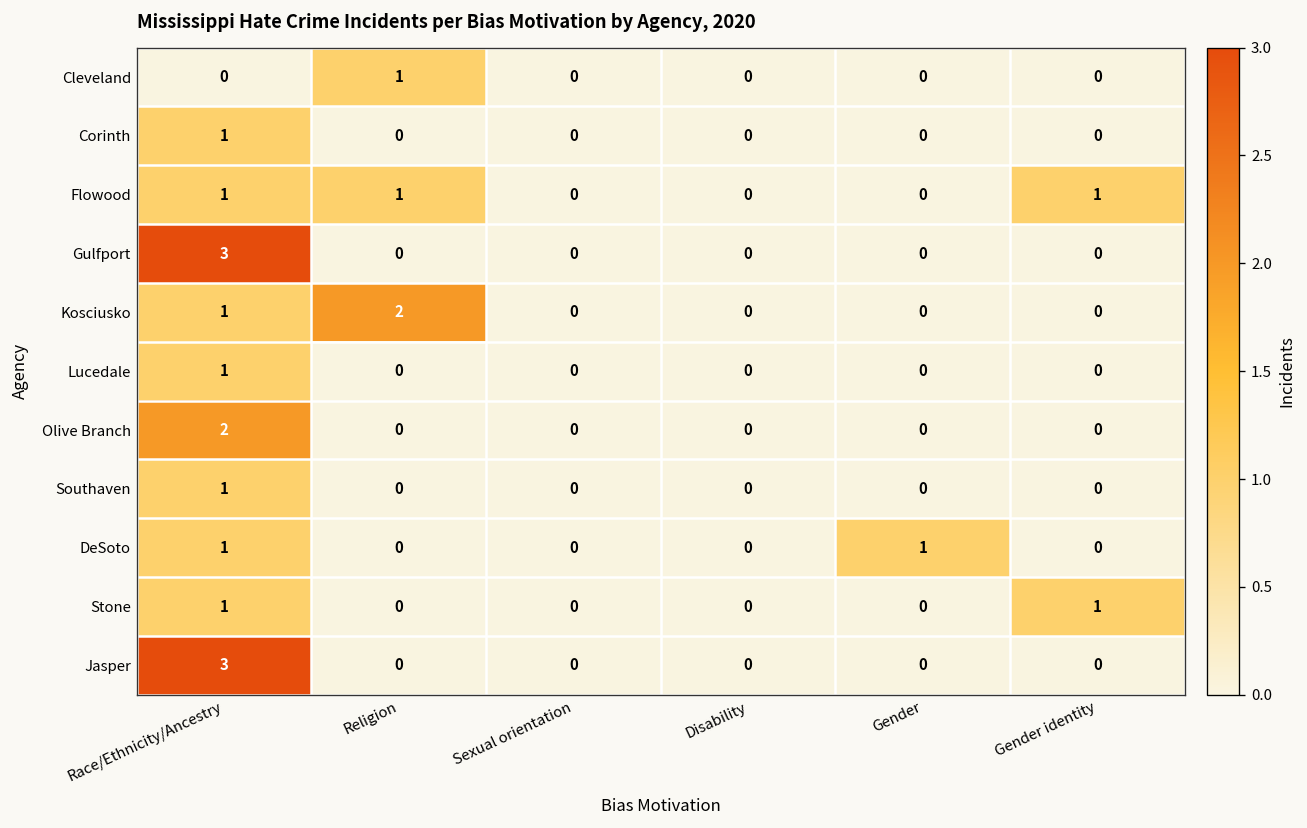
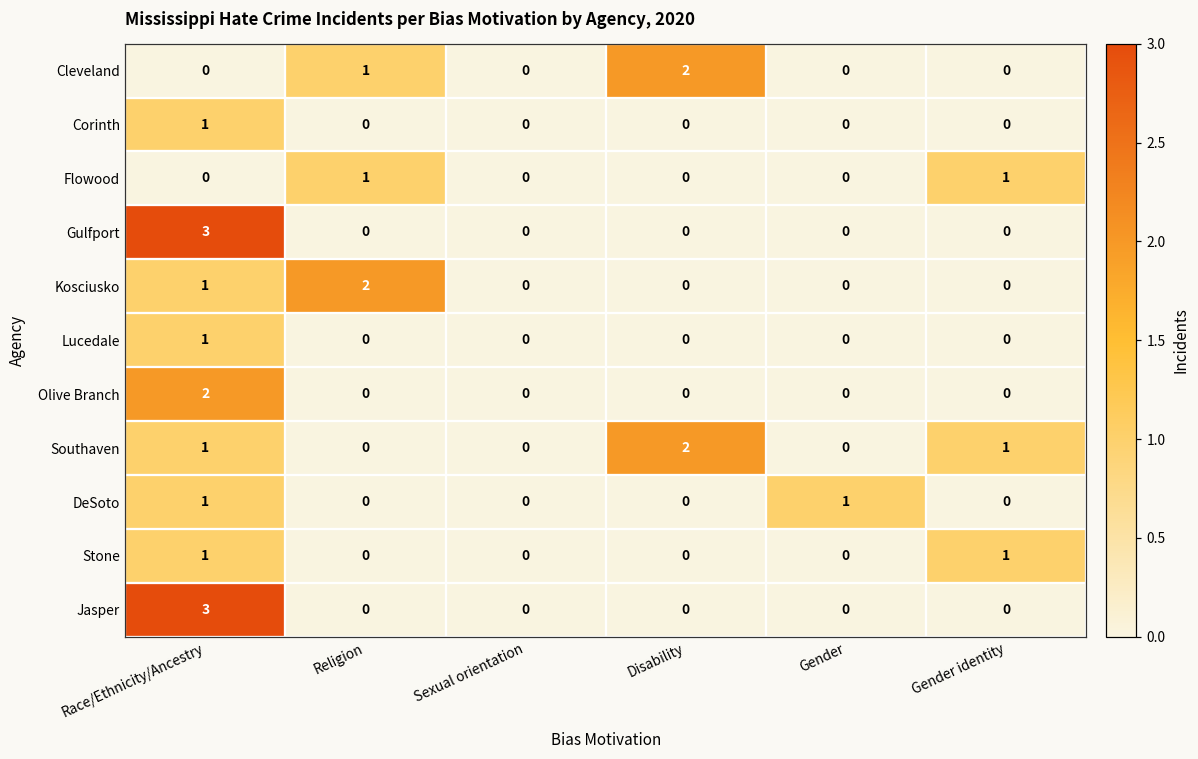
  {
    "Cleveland": {
      "Race/Ethnicity/Ancestry": 0,
      "Religion": 1,
      "Sexual orientation": 0,
-     "Disability": 0,
+     "Disability": 2,
      "Gender": 0,
      "Gender identity": 0
    },
    "Corinth": {
      "Race/Ethnicity/Ancestry": 1,
      "Religion": 0,
      "Sexual orientation": 0,
      "Disability": 0,
      "Gender": 0,
      "Gender identity": 0
    },
    "Flowood": {
-     "Race/Ethnicity/Ancestry": 1,
+     "Race/Ethnicity/Ancestry": 0,
      "Religion": 1,
      "Sexual orientation": 0,
      "Disability": 0,
      "Gender": 0,
      "Gender identity": 1
    },
    "Gulfport": {
      "Race/Ethnicity/Ancestry": 3,
      "Religion": 0,
      "Sexual orientation": 0,
      "Disability": 0,
      "Gender": 0,
      "Gender identity": 0
    },
    "Kosciusko": {
      "Race/Ethnicity/Ancestry": 1,
      "Religion": 2,
      "Sexual orientation": 0,
      "Disability": 0,
      "Gender": 0,
      "Gender identity": 0
    },
    "Lucedale": {
      "Race/Ethnicity/Ancestry": 1,
      "Religion": 0,
      "Sexual orientation": 0,
      "Disability": 0,
      "Gender": 0,
      "Gender identity": 0
    },
    "Olive Branch": {
      "Race/Ethnicity/Ancestry": 2,
      "Religion": 0,
      "Sexual orientation": 0,
      "Disability": 0,
      "Gender": 0,
      "Gender identity": 0
    },
    "Southaven": {
      "Race/Ethnicity/Ancestry": 1,
      "Religion": 0,
      "Sexual orientation": 0,
-     "Disability": 0,
+     "Disability": 2,
      "Gender": 0,
-     "Gender identity": 0
+     "Gender identity": 1
    },
    "DeSoto": {
      "Race/Ethnicity/Ancestry": 1,
      "Religion": 0,
      "Sexual orientation": 0,
      "Disability": 0,
      "Gender": 1,
      "Gender identity": 0
    },
    "Stone": {
      "Race/Ethnicity/Ancestry": 1,
      "Religion": 0,
      "Sexual orientation": 0,
      "Disability": 0,
      "Gender": 0,
      "Gender identity": 1
    },
    "Jasper": {
      "Race/Ethnicity/Ancestry": 3,
      "Religion": 0,
      "Sexual orientation": 0,
      "Disability": 0,
      "Gender": 0,
      "Gender identity": 0
    }
  }
